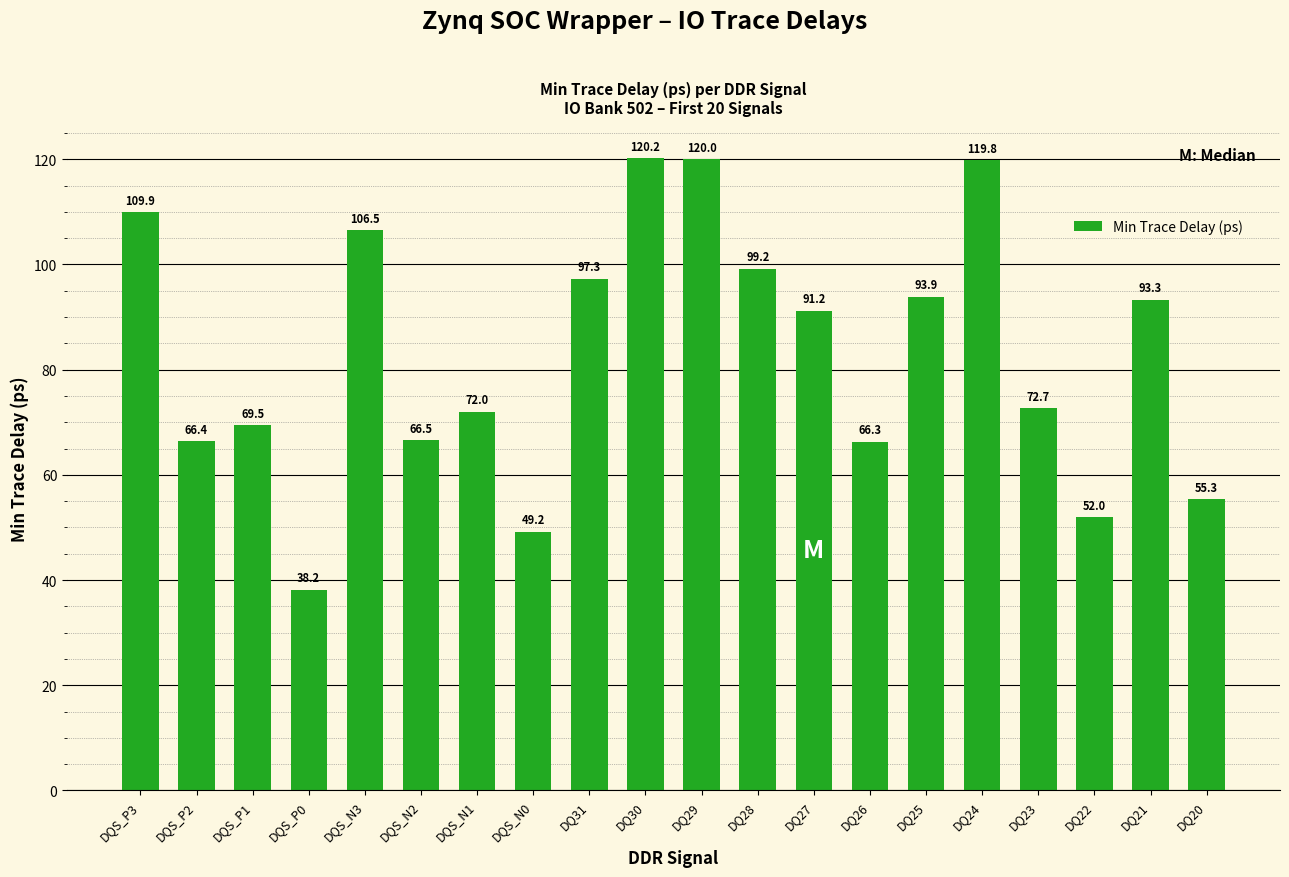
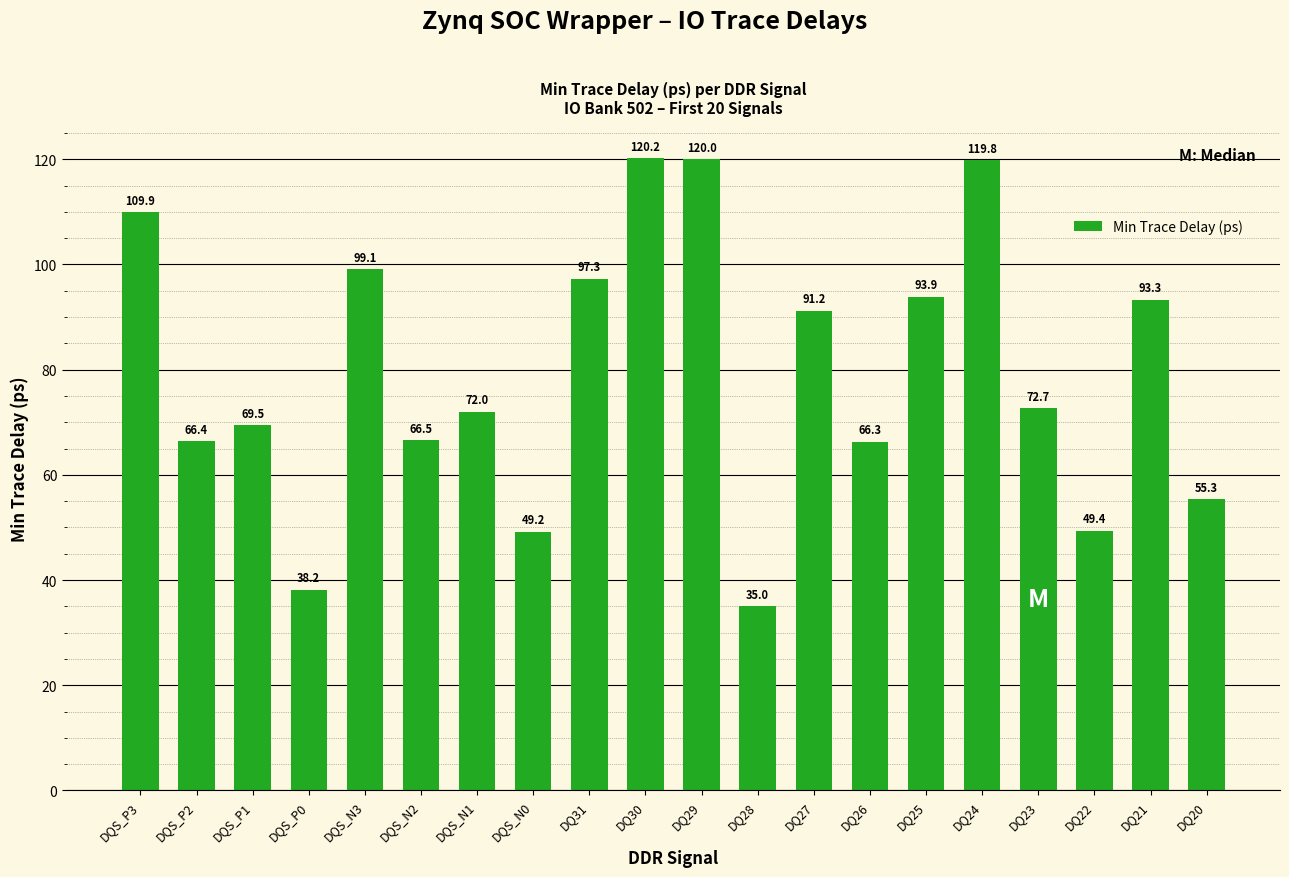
  {
    "DQS_P3": 109.9,
    "DQS_P2": 66.4,
    "DQS_P1": 69.5,
    "DQS_P0": 38.2,
-   "DQS_N3": 106.5,
+   "DQS_N3": 99.1,
    "DQS_N2": 66.5,
    "DQS_N1": 72.0,
    "DQS_N0": 49.2,
    "DQ31": 97.3,
    "DQ30": 120.2,
    "DQ29": 120.0,
-   "DQ28": 99.2,
+   "DQ28": 35.0,
    "DQ27": 91.2,
    "DQ26": 66.3,
    "DQ25": 93.9,
    "DQ24": 119.8,
    "DQ23": 72.7,
-   "DQ22": 52.0,
+   "DQ22": 49.4,
    "DQ21": 93.3,
    "DQ20": 55.3
  }
